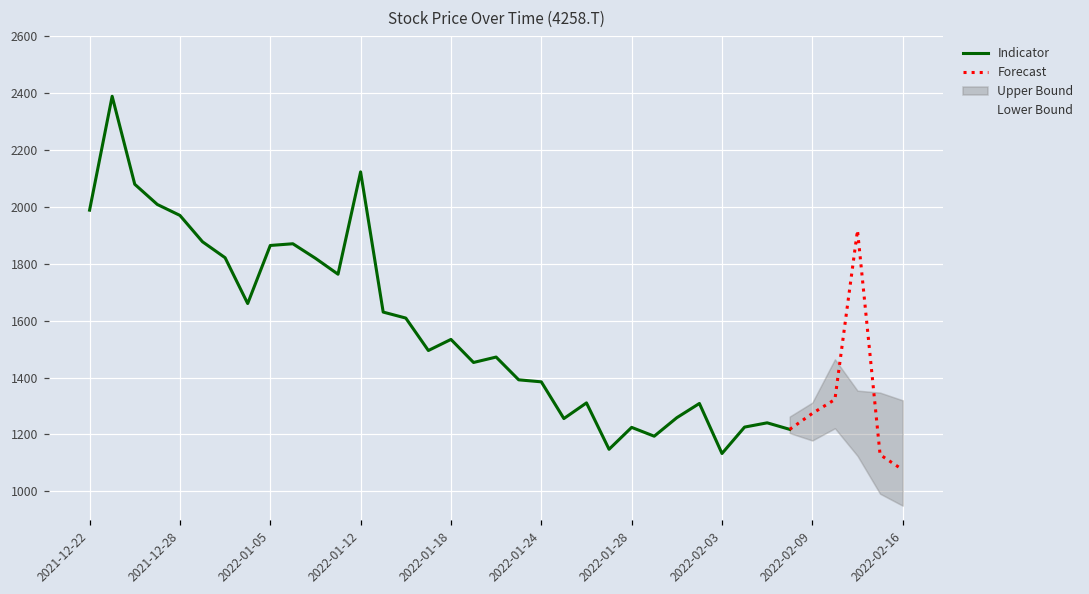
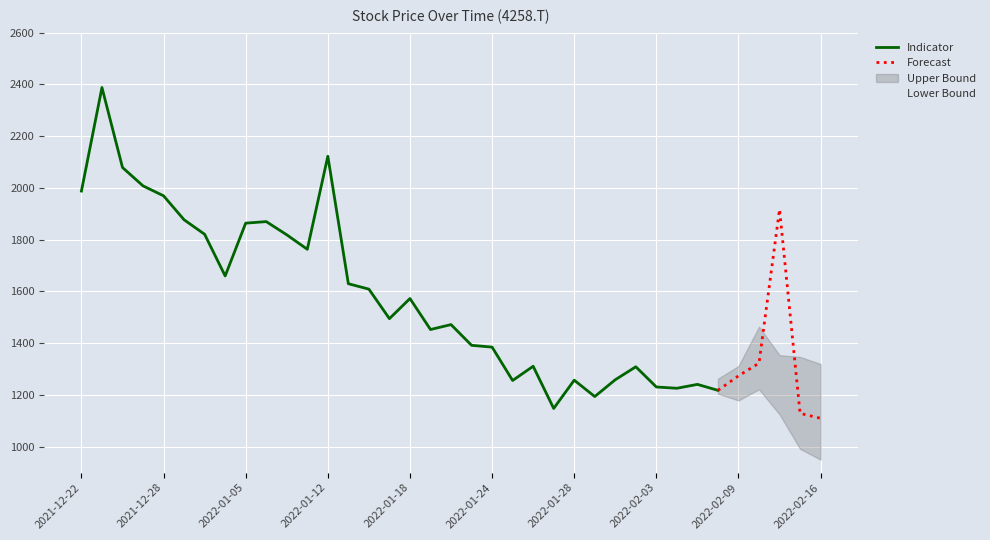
  {
    "Indicator": {
      "2021-12-22": 1990,
      "2021-12-28": 1970,
      "2022-01-05": 1860,
      "2022-01-12": 2120,
-     "2022-01-18": 1530,
+     "2022-01-18": 1570,
      "2022-01-24": 1390,
-     "2022-01-28": 1230,
-     "2022-02-03": 1130
+     "2022-01-28": 1260,
+     "2022-02-03": 1230
    },
    "Forecast": {
      "2022-02-09": 1270,
-     "2022-02-16": 1080
+     "2022-02-16": 1110
    }
  }
